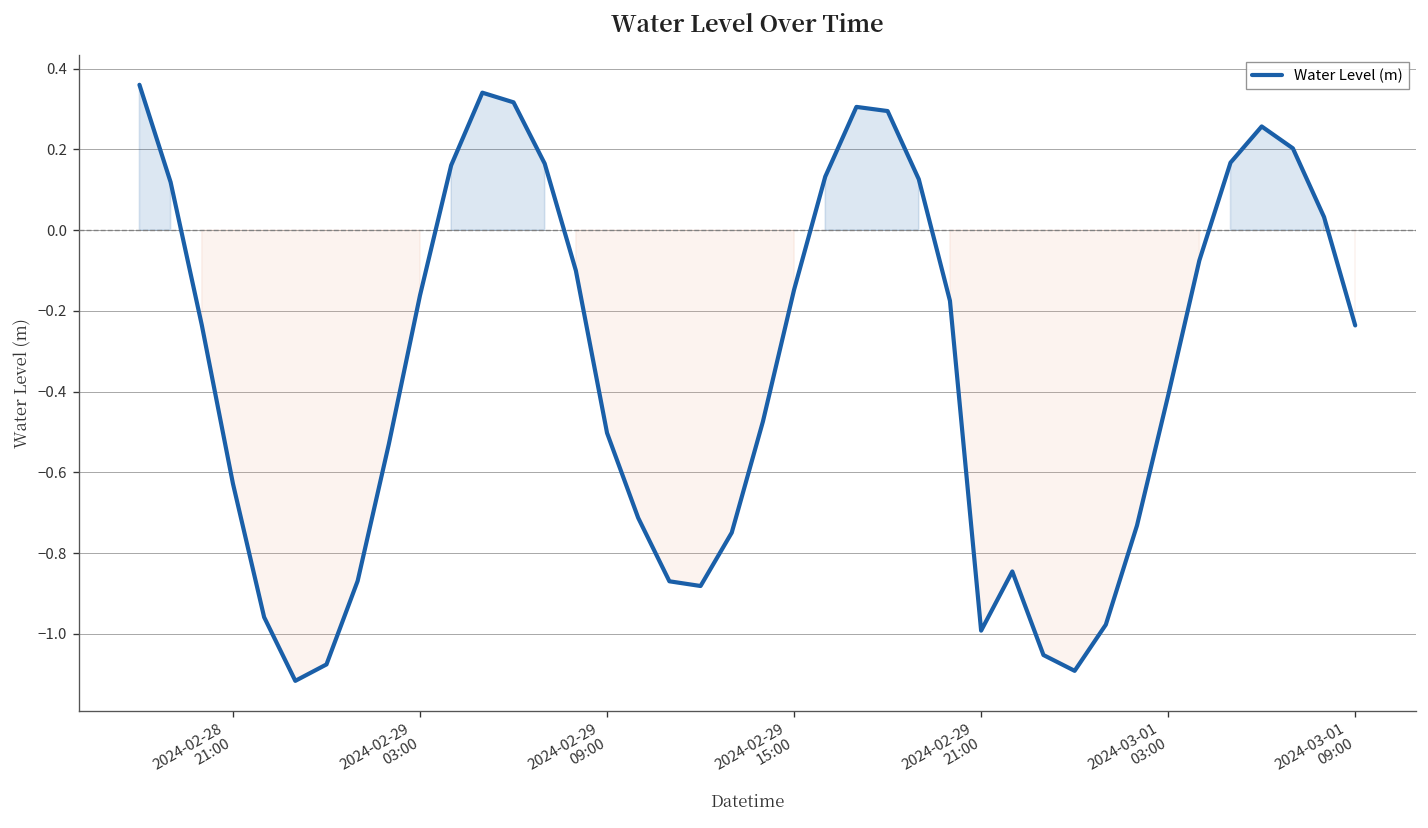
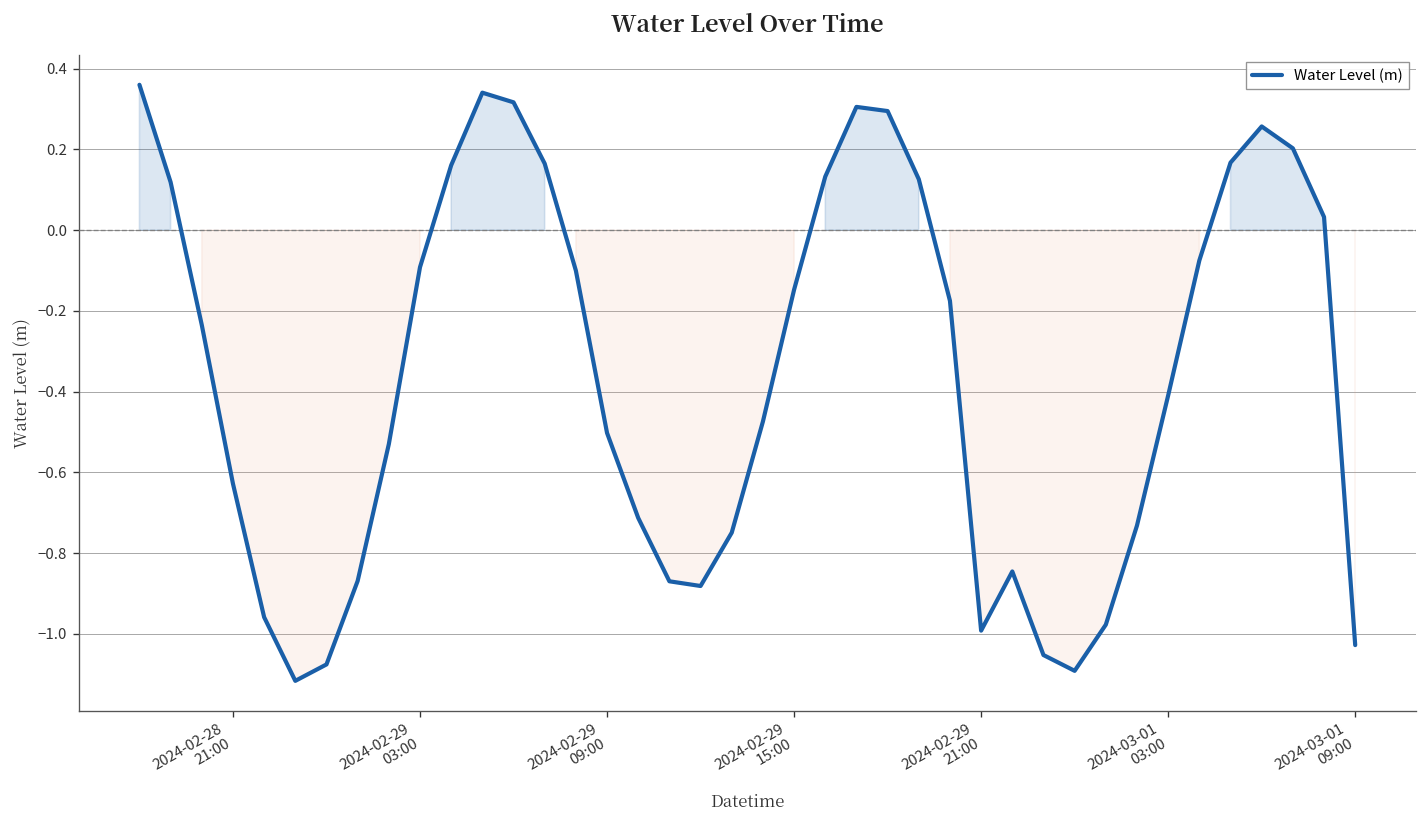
  {
    "2024-02-28 21:00": -0.63,
-   "2024-02-29 03:00": -0.16,
+   "2024-02-29 03:00": -0.09,
    "2024-02-29 09:00": -0.50,
    "2024-02-29 15:00": -0.15,
    "2024-02-29 21:00": -0.99,
    "2024-03-01 03:00": -0.41,
-   "2024-03-01 09:00": -0.24
+   "2024-03-01 09:00": -1.03
  }
